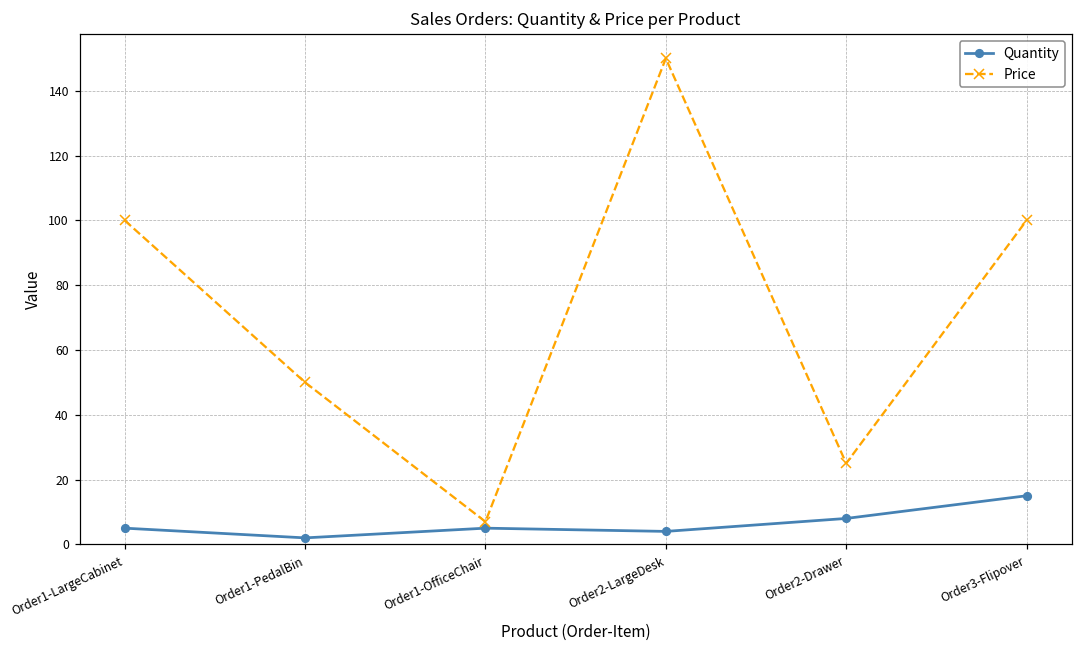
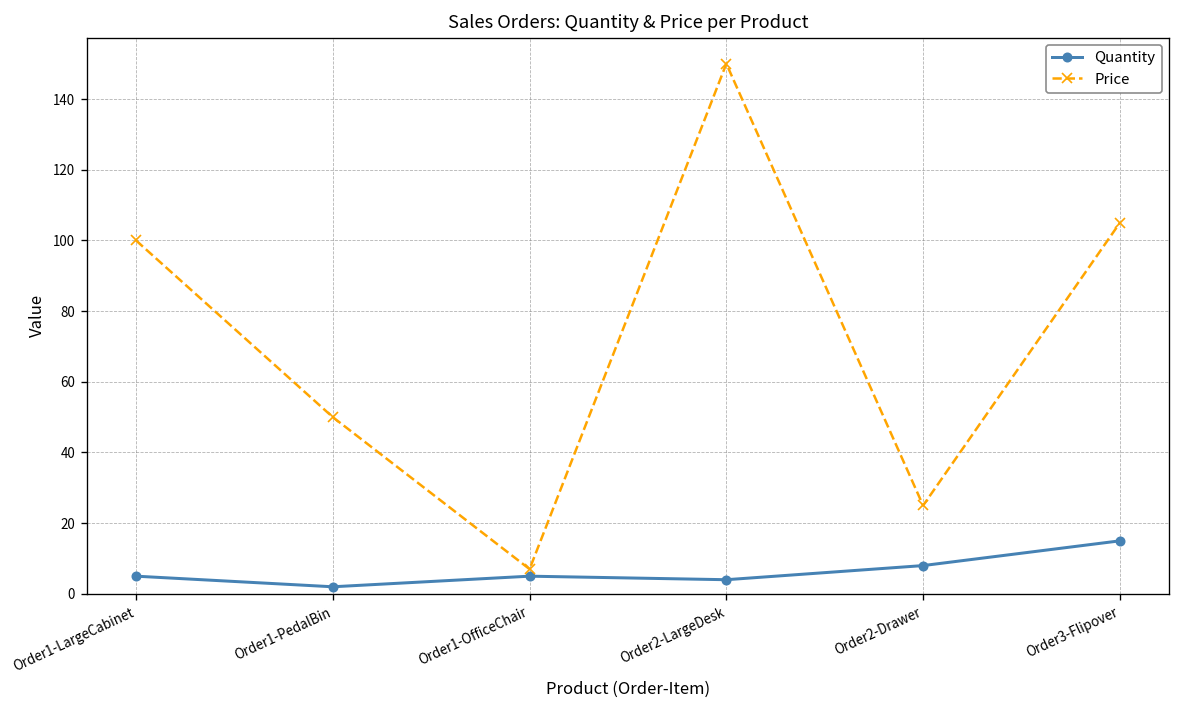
  {
    "Quantity": {
      "Order1-LargeCabinet": 5,
      "Order1-PedalBin": 2,
      "Order1-OfficeChair": 5,
      "Order2-LargeDesk": 4,
      "Order2-Drawer": 8,
      "Order3-Flipover": 15
    },
    "Price": {
      "Order1-LargeCabinet": 100,
      "Order1-PedalBin": 50,
      "Order1-OfficeChair": 7,
      "Order2-LargeDesk": 150,
      "Order2-Drawer": 25,
-     "Order3-Flipover": 100
+     "Order3-Flipover": 105
    }
  }
